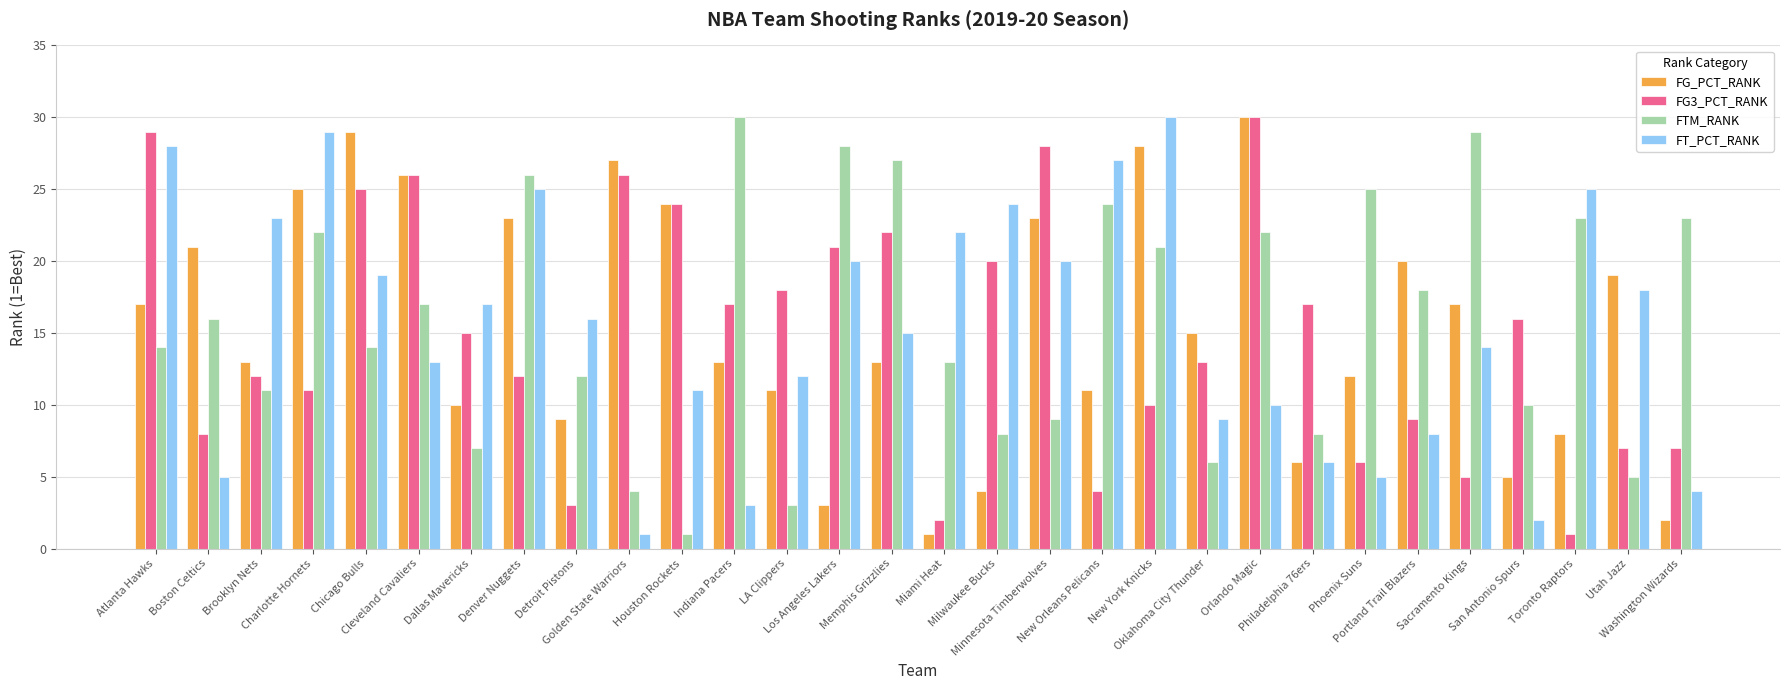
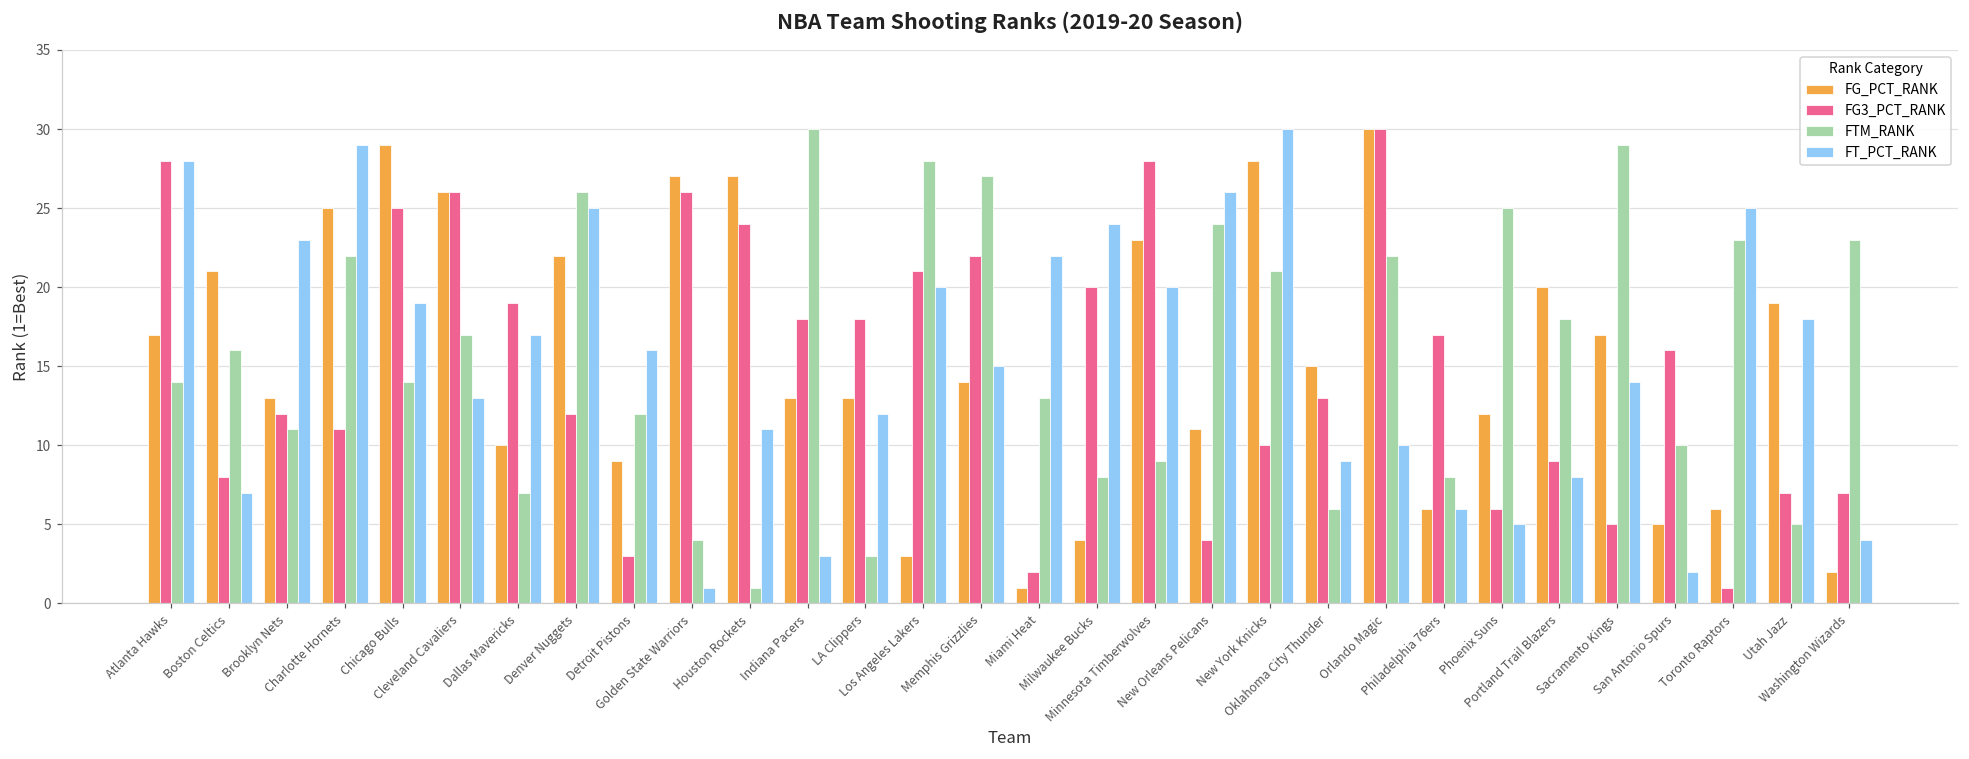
  {
    "FG_PCT_RANK": {
      "Atlanta Hawks": 17,
      "Boston Celtics": 21,
      "Brooklyn Nets": 13,
      "Charlotte Hornets": 25,
      "Chicago Bulls": 29,
      "Cleveland Cavaliers": 26,
      "Dallas Mavericks": 10,
-     "Denver Nuggets": 23,
+     "Denver Nuggets": 22,
      "Detroit Pistons": 9,
      "Golden State Warriors": 27,
-     "Houston Rockets": 24,
+     "Houston Rockets": 27,
      "Indiana Pacers": 13,
-     "LA Clippers": 11,
+     "LA Clippers": 13,
      "Los Angeles Lakers": 3,
-     "Memphis Grizzlies": 13,
+     "Memphis Grizzlies": 14,
      "Miami Heat": 1,
      "Milwaukee Bucks": 4,
      "Minnesota Timberwolves": 23,
      "New Orleans Pelicans": 11,
      "New York Knicks": 28,
      "Oklahoma City Thunder": 15,
      "Orlando Magic": 30,
      "Philadelphia 76ers": 6,
      "Phoenix Suns": 12,
      "Portland Trail Blazers": 20,
      "Sacramento Kings": 17,
      "San Antonio Spurs": 5,
-     "Toronto Raptors": 8,
+     "Toronto Raptors": 6,
      "Utah Jazz": 19,
      "Washington Wizards": 2
    },
    "FG3_PCT_RANK": {
-     "Atlanta Hawks": 29,
+     "Atlanta Hawks": 28,
      "Boston Celtics": 8,
      "Brooklyn Nets": 12,
      "Charlotte Hornets": 11,
      "Chicago Bulls": 25,
      "Cleveland Cavaliers": 26,
-     "Dallas Mavericks": 15,
+     "Dallas Mavericks": 19,
      "Denver Nuggets": 12,
      "Detroit Pistons": 3,
      "Golden State Warriors": 26,
      "Houston Rockets": 24,
-     "Indiana Pacers": 17,
+     "Indiana Pacers": 18,
      "LA Clippers": 18,
      "Los Angeles Lakers": 21,
      "Memphis Grizzlies": 22,
      "Miami Heat": 2,
      "Milwaukee Bucks": 20,
      "Minnesota Timberwolves": 28,
      "New Orleans Pelicans": 4,
      "New York Knicks": 10,
      "Oklahoma City Thunder": 13,
      "Orlando Magic": 30,
      "Philadelphia 76ers": 17,
      "Phoenix Suns": 6,
      "Portland Trail Blazers": 9,
      "Sacramento Kings": 5,
      "San Antonio Spurs": 16,
      "Toronto Raptors": 1,
      "Utah Jazz": 7,
      "Washington Wizards": 7
    },
    "FTM_RANK": {
      "Atlanta Hawks": 14,
      "Boston Celtics": 16,
      "Brooklyn Nets": 11,
      "Charlotte Hornets": 22,
      "Chicago Bulls": 14,
      "Cleveland Cavaliers": 17,
      "Dallas Mavericks": 7,
      "Denver Nuggets": 26,
      "Detroit Pistons": 12,
      "Golden State Warriors": 4,
      "Houston Rockets": 1,
      "Indiana Pacers": 30,
      "LA Clippers": 3,
      "Los Angeles Lakers": 28,
      "Memphis Grizzlies": 27,
      "Miami Heat": 13,
      "Milwaukee Bucks": 8,
      "Minnesota Timberwolves": 9,
      "New Orleans Pelicans": 24,
      "New York Knicks": 21,
      "Oklahoma City Thunder": 6,
      "Orlando Magic": 22,
      "Philadelphia 76ers": 8,
      "Phoenix Suns": 25,
      "Portland Trail Blazers": 18,
      "Sacramento Kings": 29,
      "San Antonio Spurs": 10,
      "Toronto Raptors": 23,
      "Utah Jazz": 5,
      "Washington Wizards": 23
    },
    "FT_PCT_RANK": {
      "Atlanta Hawks": 28,
-     "Boston Celtics": 5,
+     "Boston Celtics": 7,
      "Brooklyn Nets": 23,
      "Charlotte Hornets": 29,
      "Chicago Bulls": 19,
      "Cleveland Cavaliers": 13,
      "Dallas Mavericks": 17,
      "Denver Nuggets": 25,
      "Detroit Pistons": 16,
      "Golden State Warriors": 1,
      "Houston Rockets": 11,
      "Indiana Pacers": 3,
      "LA Clippers": 12,
      "Los Angeles Lakers": 20,
      "Memphis Grizzlies": 15,
      "Miami Heat": 22,
      "Milwaukee Bucks": 24,
      "Minnesota Timberwolves": 20,
-     "New Orleans Pelicans": 27,
+     "New Orleans Pelicans": 26,
      "New York Knicks": 30,
      "Oklahoma City Thunder": 9,
      "Orlando Magic": 10,
      "Philadelphia 76ers": 6,
      "Phoenix Suns": 5,
      "Portland Trail Blazers": 8,
      "Sacramento Kings": 14,
      "San Antonio Spurs": 2,
      "Toronto Raptors": 25,
      "Utah Jazz": 18,
      "Washington Wizards": 4
    }
  }
